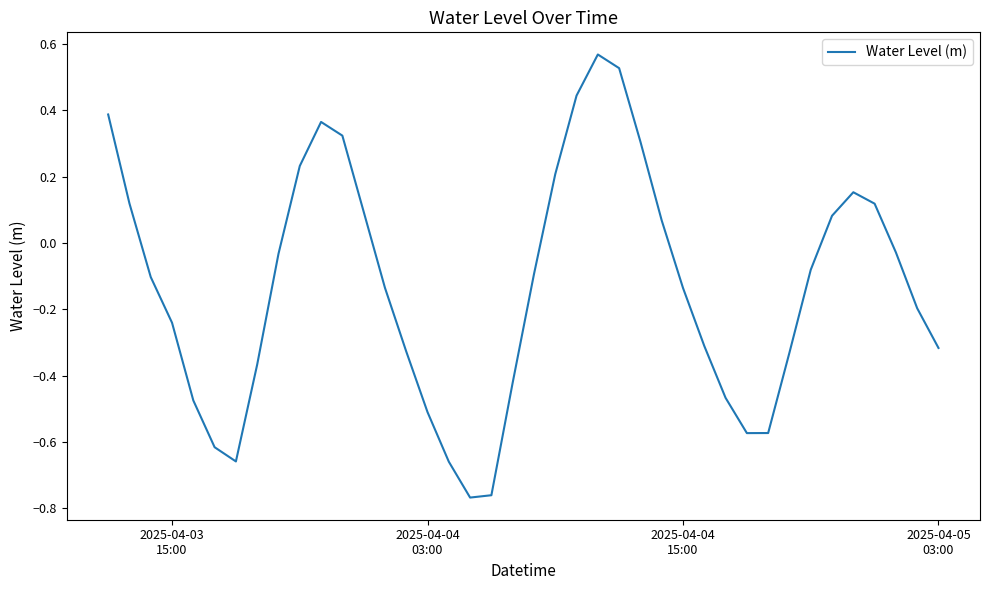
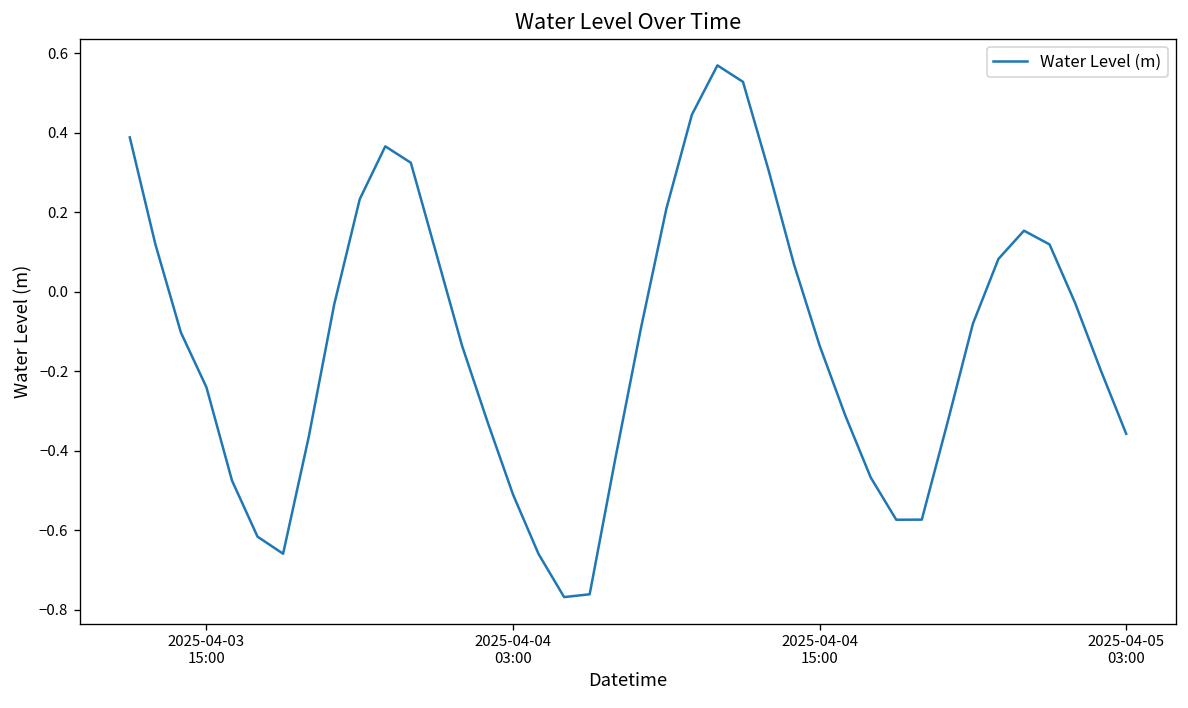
  {
    "2025-04-03 15:00": -0.24,
    "2025-04-04 03:00": -0.51,
    "2025-04-04 15:00": -0.14,
-   "2025-04-05 03:00": -0.32
+   "2025-04-05 03:00": -0.36
  }
